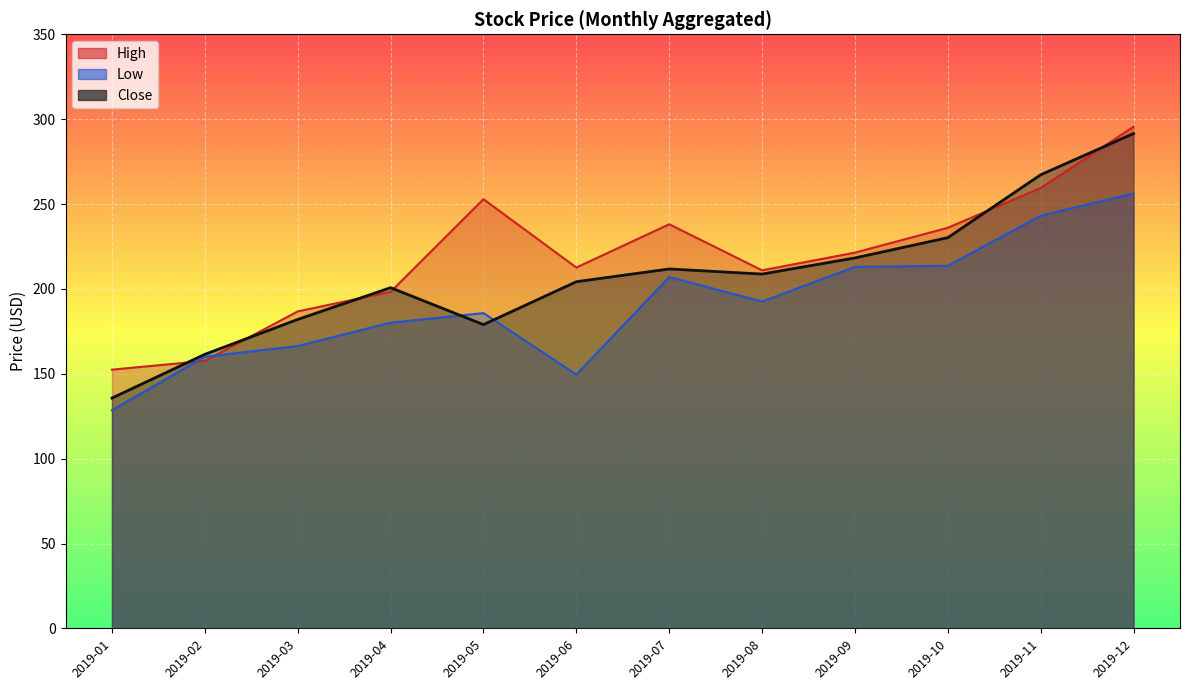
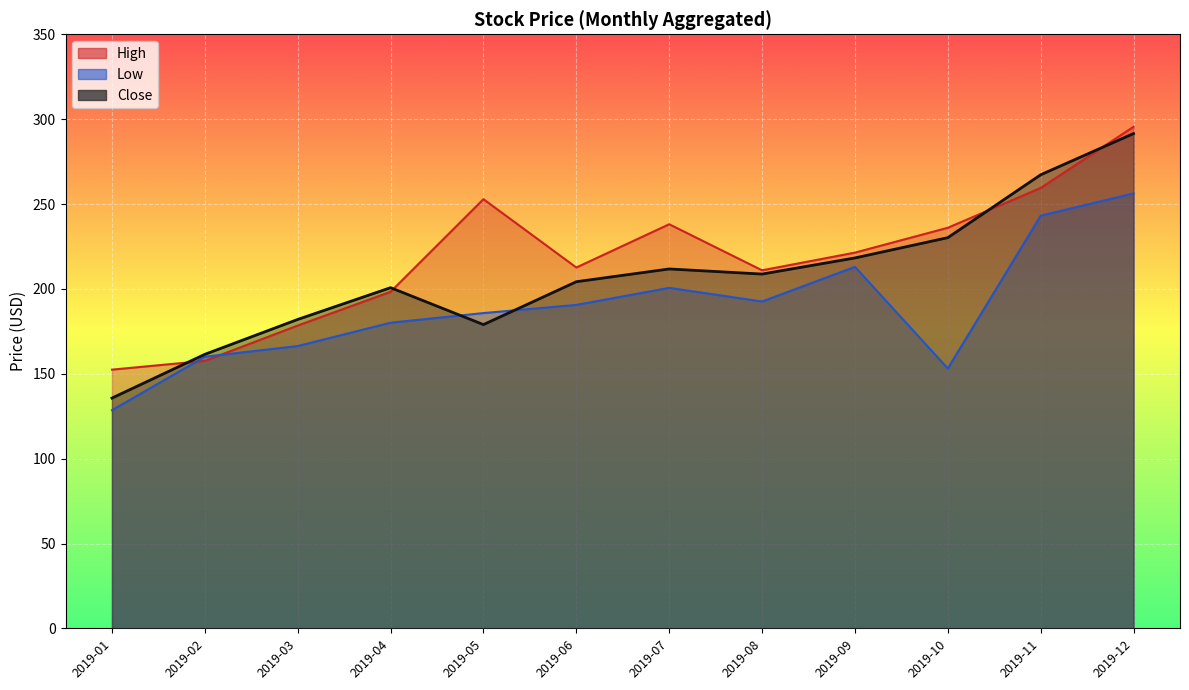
  {
    "High": {
      "2019-01": 152,
      "2019-02": 158,
-     "2019-03": 187,
+     "2019-03": 178,
      "2019-04": 198,
      "2019-05": 253,
      "2019-06": 213,
      "2019-07": 238,
      "2019-08": 211,
      "2019-09": 221,
      "2019-10": 236,
      "2019-11": 259,
      "2019-12": 296
    },
    "Low": {
      "2019-01": 129,
      "2019-03": 166,
      "2019-04": 180,
      "2019-05": 186,
-     "2019-06": 150,
-     "2019-07": 207,
+     "2019-06": 191,
+     "2019-07": 201,
      "2019-08": 193,
      "2019-09": 213,
-     "2019-10": 214,
+     "2019-10": 153,
      "2019-11": 243,
      "2019-12": 256
    },
    "Close": {
      "2019-01": 136,
      "2019-03": 182,
      "2019-04": 201,
      "2019-05": 179,
      "2019-06": 204,
      "2019-07": 212,
      "2019-08": 209,
      "2019-09": 218,
      "2019-10": 230,
      "2019-11": 267,
      "2019-12": 292
    }
  }
